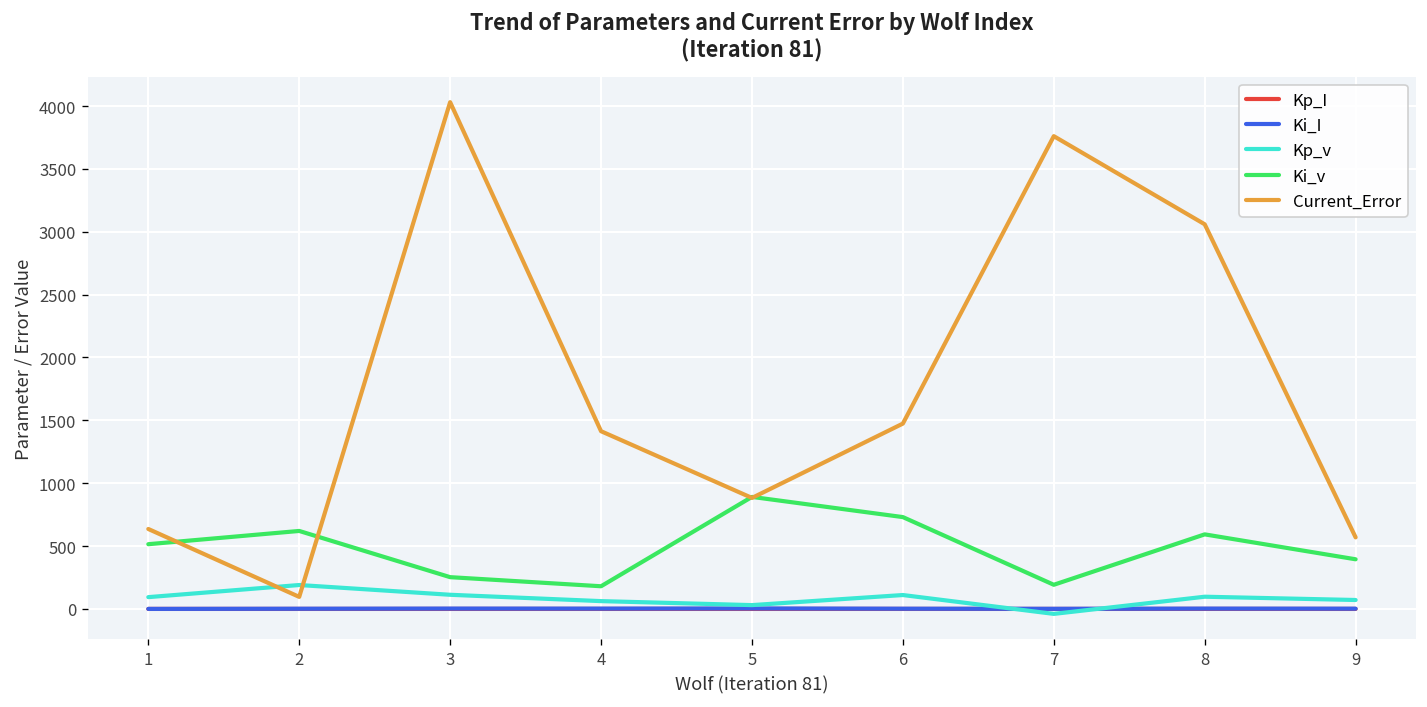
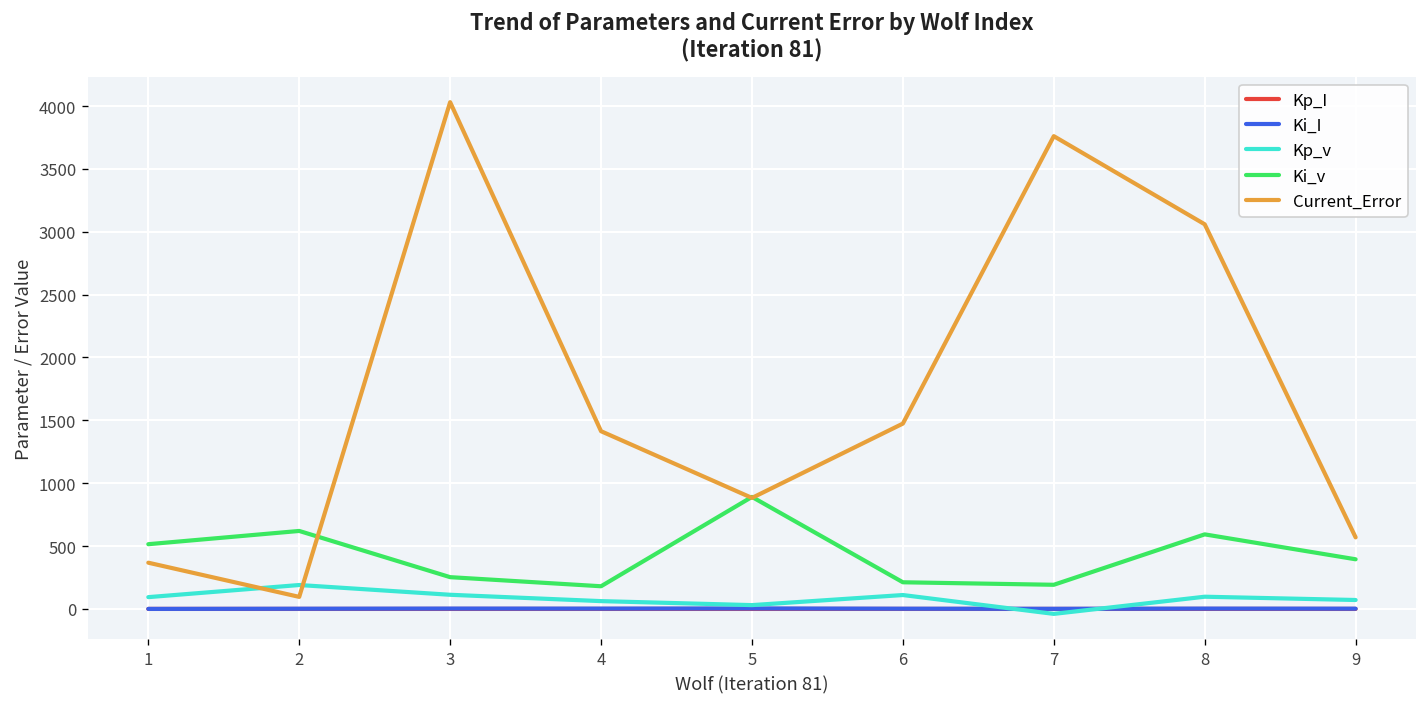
  {
    "Ki_I": {
      "1": 0,
      "2": 0,
      "3": 0,
      "4": 0,
      "5": 0,
      "6": 0,
      "7": 0,
      "8": 0,
      "9": 0
    },
    "Kp_v": {
      "1": 90,
      "2": 190,
      "3": 110,
      "4": 60,
      "5": 30,
      "6": 110,
      "7": -40,
      "8": 100,
      "9": 70
    },
    "Ki_v": {
      "1": 520,
      "2": 620,
      "3": 250,
      "4": 180,
-     "6": 730,
+     "6": 210,
      "7": 190,
      "8": 590,
      "9": 400
    },
    "Current_Error": {
-     "1": 640,
+     "1": 370,
      "2": 100,
      "3": 4030,
      "4": 1410,
      "6": 1470,
      "7": 3760,
      "8": 3060,
      "9": 570
    }
  }
